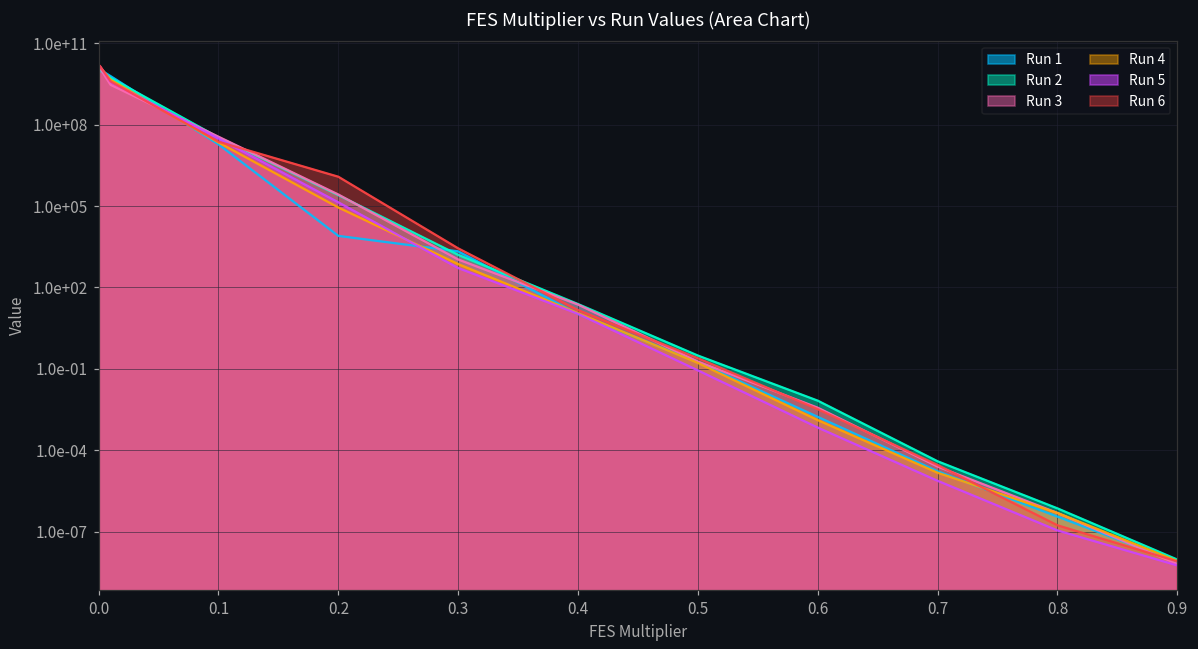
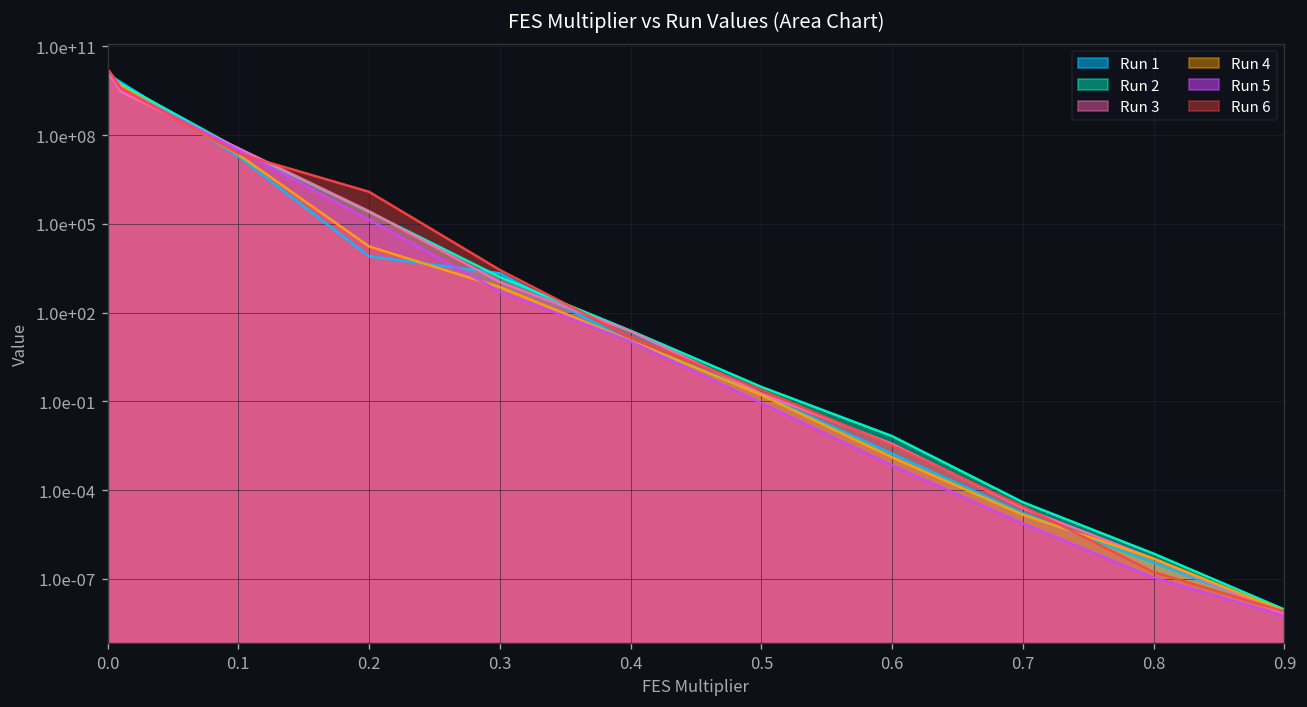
  {
    "Run 1": {
      "0.2": 8000,
      "0.3": 2000,
      "0.6": 0.002,
      "0.8": 0.0000004
    },
    "Run 2": {
      "0.3": 2000,
      "0.6": 0.007,
      "0.7": 0.00004,
      "0.8": 0.0000007
    },
    "Run 3": {
      "0.3": 1000
    },
    "Run 4": {
-     "0.2": 90000,
+     "0.2": 20000,
      "0.3": 700,
      "0.6": 0.001
    },
    "Run 5": {
      "0.2": 100000,
      "0.3": 500,
      "0.5": 0.09,
      "0.6": 0.0007,
      "0.7": 0.000007,
      "0.8": 0.0000001
    },
    "Run 6": {
      "0.2": 1000000,
      "0.3": 3000,
      "0.4": 10,
      "0.8": 0.0000002
    }
  }
